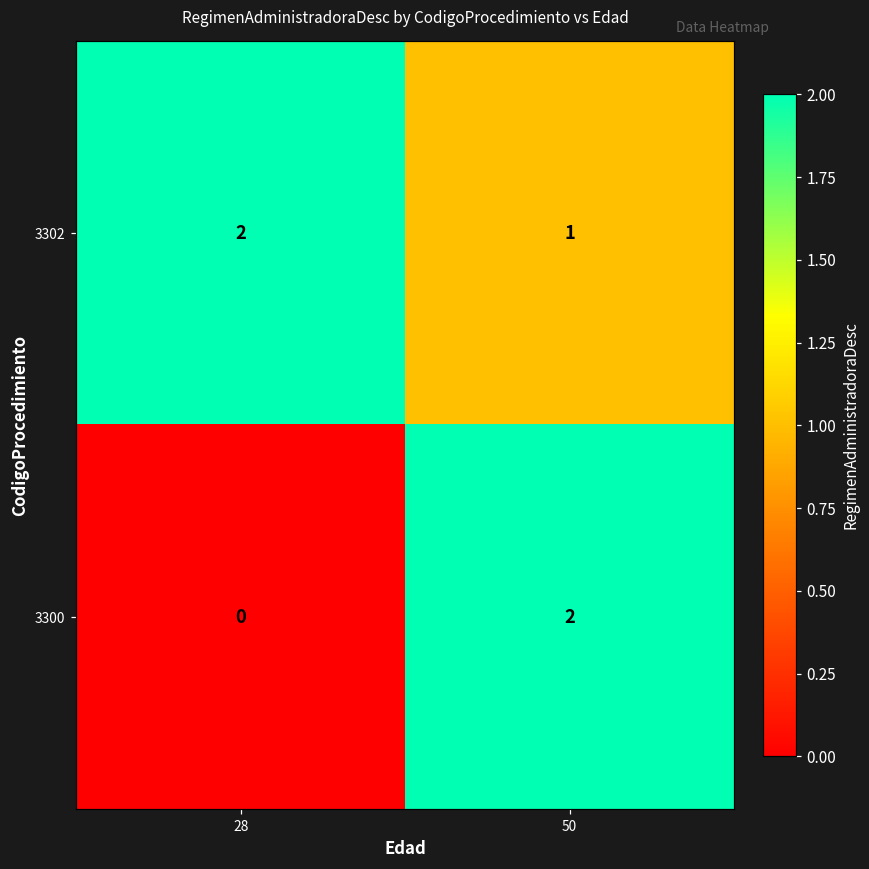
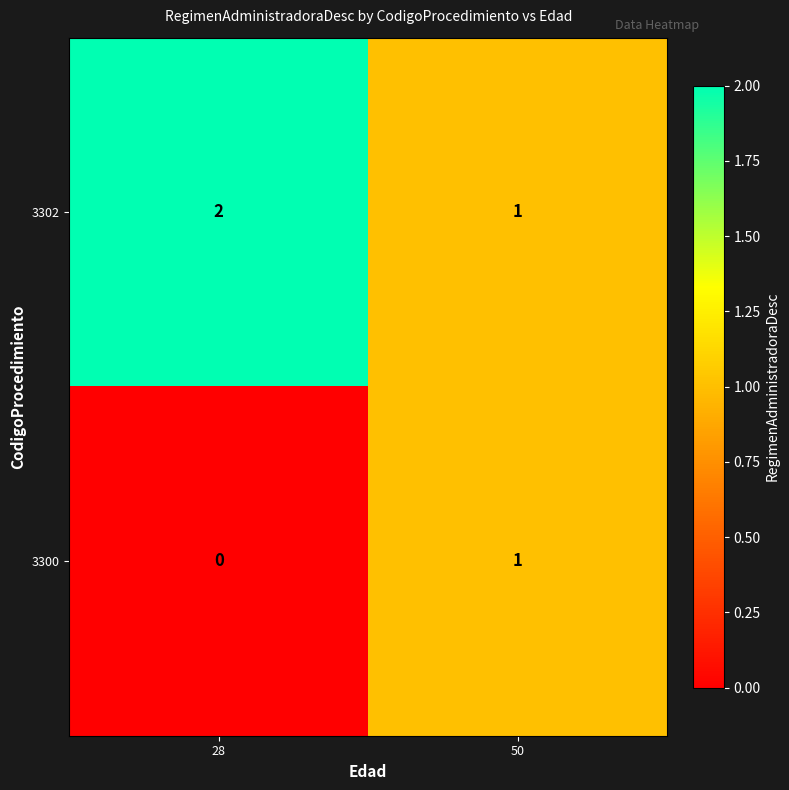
  {
    "3302": {
      "28": 2,
      "50": 1
    },
    "3300": {
      "28": 0,
-     "50": 2
+     "50": 1
    }
  }
